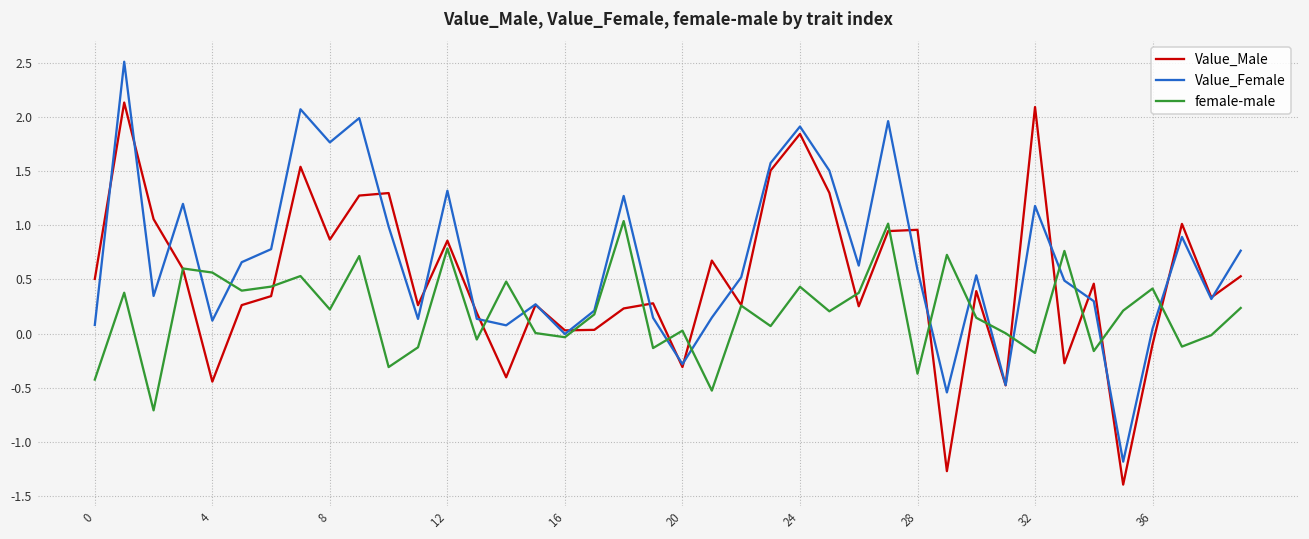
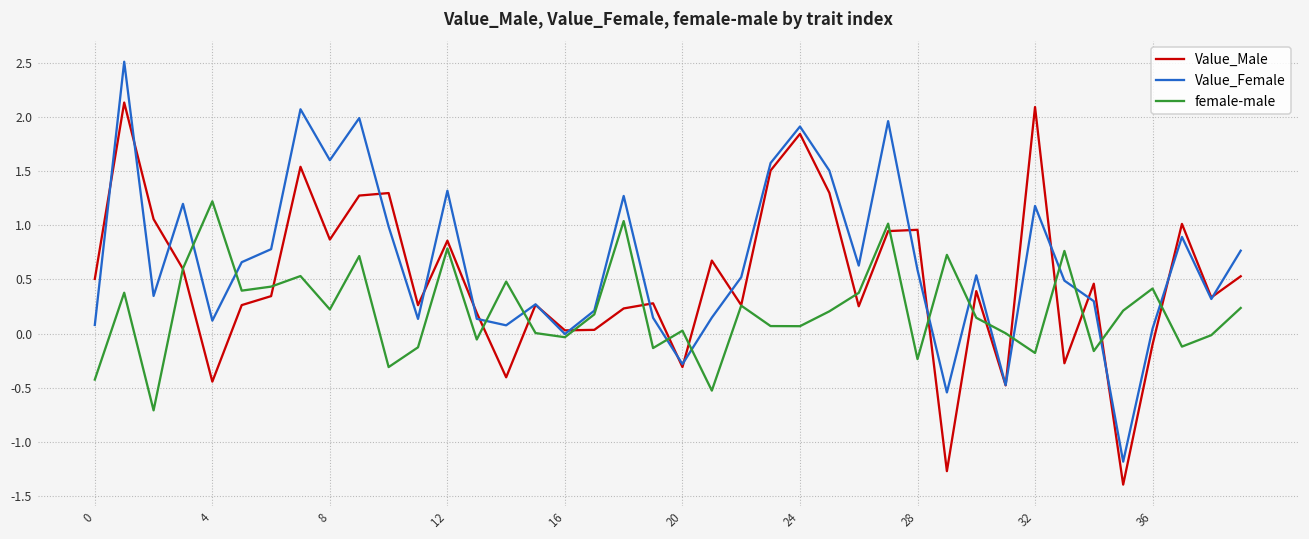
  {
    "Value_Male": {
      "0": 0.5,
      "4": -0.4,
      "8": 0.9,
      "12": 0.9,
      "16": 0.0,
      "20": -0.3,
      "24": 1.8,
      "28": 1.0,
      "32": 2.1,
      "36": -0.1
    },
    "Value_Female": {
      "0": 0.1,
      "4": 0.1,
-     "8": 1.8,
+     "8": 1.6,
      "12": 1.3,
      "16": 0.0,
      "20": -0.3,
      "24": 1.9,
      "28": 0.6,
      "32": 1.2,
      "36": 0.0
    },
    "female-male": {
      "0": -0.4,
-     "4": 0.6,
+     "4": 1.2,
      "8": 0.2,
      "12": 0.8,
      "16": 0.0,
      "20": 0.0,
-     "24": 0.4,
-     "28": -0.4,
+     "24": 0.1,
+     "28": -0.2,
      "32": -0.2,
      "36": 0.4
    }
  }
